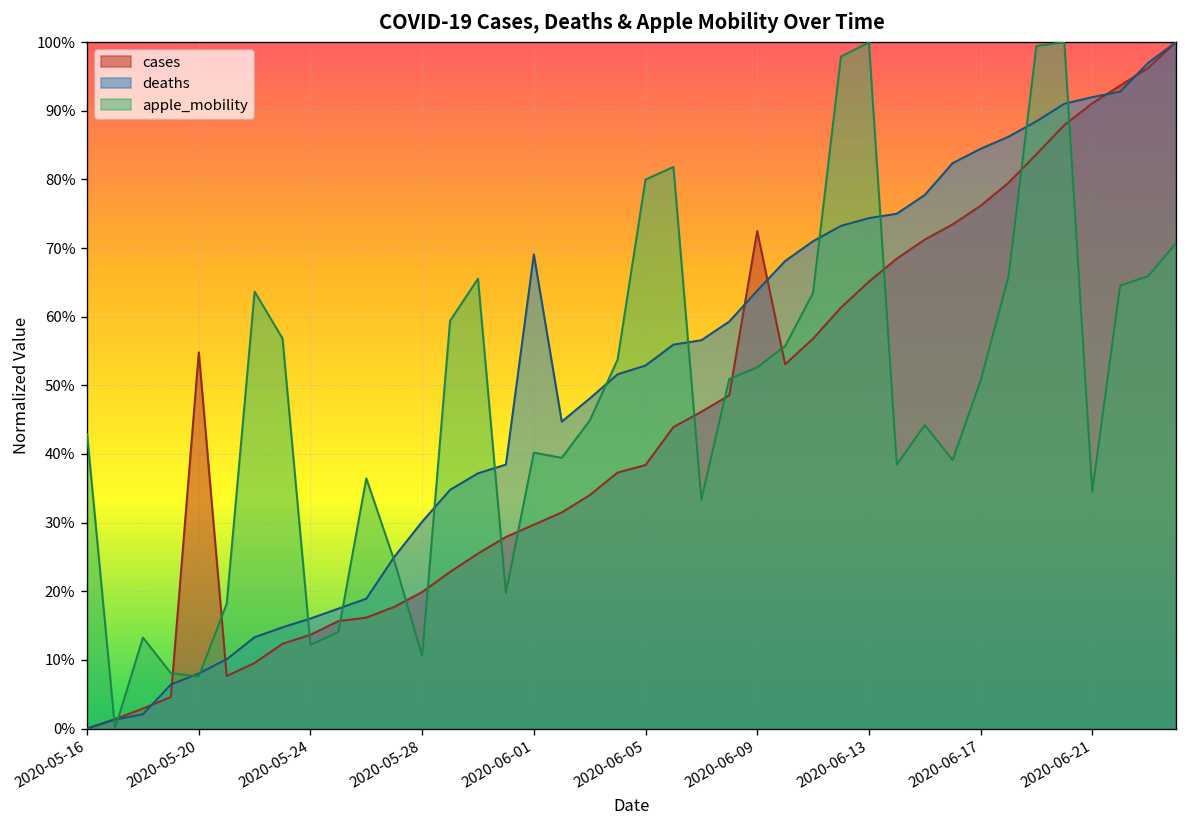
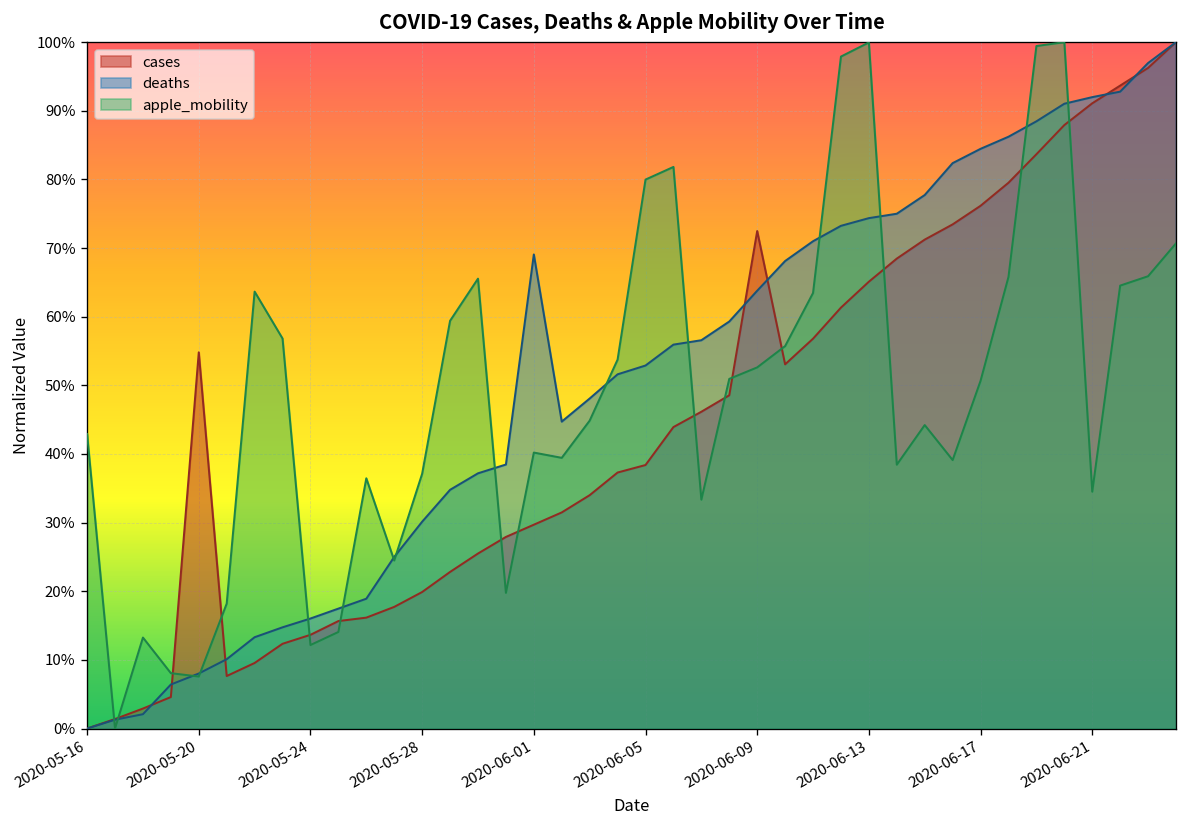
  {
    "cases": {
      "2020-05-20": "55%",
      "2020-05-24": "14%",
      "2020-05-28": "20%",
      "2020-06-01": "30%",
      "2020-06-05": "38%",
      "2020-06-09": "72%",
      "2020-06-13": "65%",
      "2020-06-17": "76%",
      "2020-06-21": "91%"
    },
    "deaths": {
      "2020-05-24": "16%",
      "2020-05-28": "30%",
      "2020-06-01": "69%",
      "2020-06-05": "53%",
      "2020-06-09": "64%",
      "2020-06-13": "74%",
      "2020-06-17": "84%",
      "2020-06-21": "92%"
    },
    "apple_mobility": {
      "2020-05-16": "43%",
      "2020-05-24": "12%",
-     "2020-05-28": "11%",
+     "2020-05-28": "37%",
      "2020-06-01": "40%",
      "2020-06-05": "80%",
      "2020-06-09": "53%",
      "2020-06-13": "100%",
      "2020-06-17": "51%",
      "2020-06-21": "35%"
    }
  }
